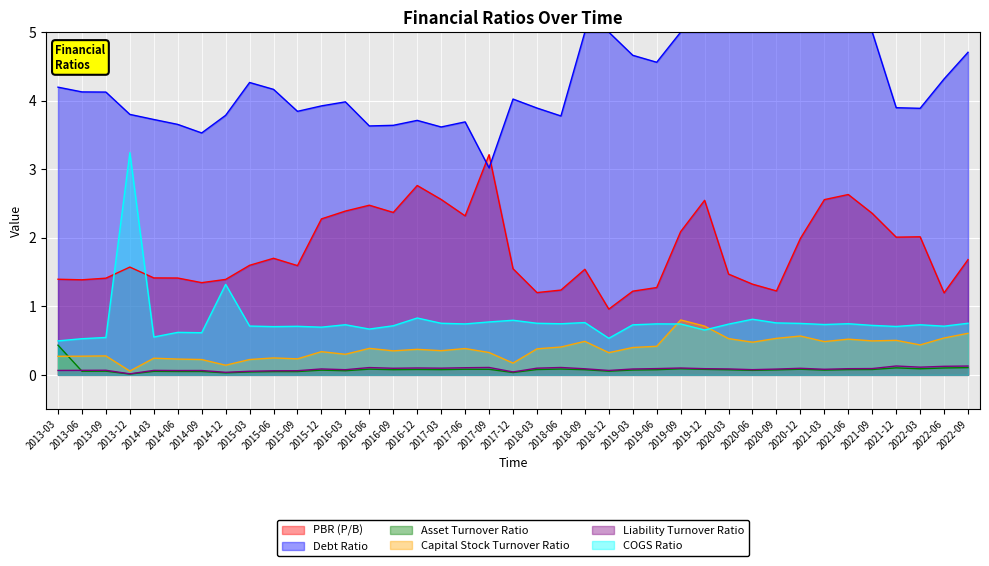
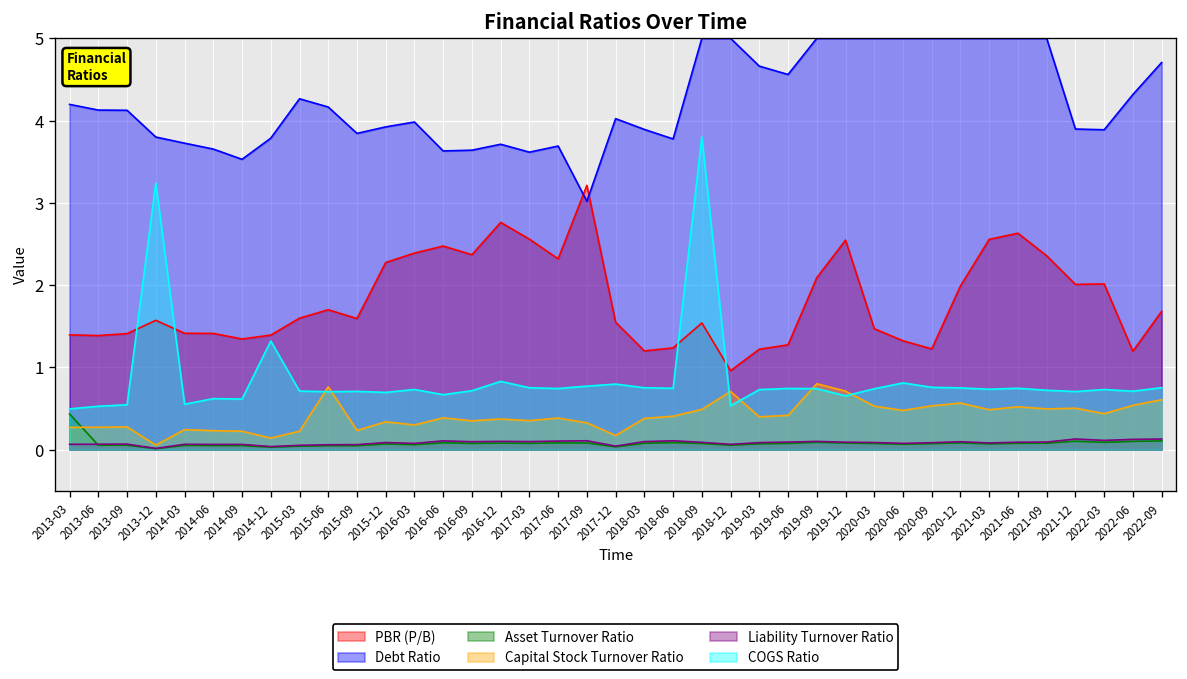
  {
    "PBR (P/B)": {
      "2013-03": 1.4,
      "2013-06": 1.4,
      "2013-09": 1.4,
      "2013-12": 1.6,
      "2014-03": 1.4,
      "2014-06": 1.4,
      "2014-09": 1.3,
      "2014-12": 1.4,
      "2015-03": 1.6,
      "2015-06": 1.7,
      "2015-09": 1.6,
      "2015-12": 2.3,
      "2016-03": 2.4,
      "2016-06": 2.5,
      "2016-09": 2.4,
      "2016-12": 2.8,
      "2017-03": 2.6,
      "2017-06": 2.3,
      "2017-09": 3.2,
      "2017-12": 1.5,
      "2018-03": 1.2,
      "2018-06": 1.2,
      "2018-09": 1.5,
      "2018-12": 1.0,
      "2019-03": 1.2,
      "2019-06": 1.3,
      "2019-09": 2.1,
      "2019-12": 2.5,
      "2020-03": 1.5,
      "2020-06": 1.3,
      "2020-09": 1.2,
      "2020-12": 2.0,
      "2021-03": 2.6,
      "2021-06": 2.6,
      "2021-09": 2.4,
      "2021-12": 2.0,
      "2022-03": 2.0,
      "2022-06": 1.2,
      "2022-09": 1.7
    },
    "Debt Ratio": {
      "2013-03": 4.2,
      "2013-06": 4.1,
      "2013-09": 4.1,
      "2013-12": 3.8,
      "2014-03": 3.7,
      "2014-06": 3.7,
      "2014-09": 3.5,
      "2014-12": 3.8,
      "2015-03": 4.3,
      "2015-06": 4.2,
      "2015-09": 3.8,
      "2015-12": 3.9,
      "2016-03": 4.0,
      "2016-06": 3.6,
      "2016-09": 3.6,
      "2016-12": 3.7,
      "2017-03": 3.6,
      "2017-06": 3.7,
      "2017-09": 3.0,
      "2017-12": 4.0,
      "2018-03": 3.9,
      "2018-06": 3.8,
      "2018-09": 5.0,
      "2018-12": 5.0,
      "2019-03": 4.7,
      "2019-06": 4.6,
      "2019-09": 5.0,
      "2019-12": 5.0,
      "2020-03": 5.0,
      "2020-06": 5.0,
      "2020-09": 5.0,
      "2020-12": 5.0,
      "2021-03": 5.0,
      "2021-06": 5.0,
      "2021-09": 5.0,
      "2021-12": 3.9,
      "2022-03": 3.9,
      "2022-06": 4.3,
      "2022-09": 4.7
    },
    "Asset Turnover Ratio": {
      "2013-03": 0.4
    },
    "Capital Stock Turnover Ratio": {
      "2013-03": 0.3,
      "2013-06": 0.3,
      "2013-09": 0.3,
      "2013-12": 0.1,
      "2014-03": 0.2,
      "2014-06": 0.2,
      "2014-09": 0.2,
      "2014-12": 0.1,
      "2015-03": 0.2,
-     "2015-06": 0.2,
+     "2015-06": 0.8,
      "2015-09": 0.2,
      "2015-12": 0.3,
      "2016-03": 0.3,
      "2016-06": 0.4,
      "2016-09": 0.4,
      "2016-12": 0.4,
      "2017-03": 0.4,
      "2017-06": 0.4,
      "2017-09": 0.3,
      "2017-12": 0.2,
      "2018-03": 0.4,
      "2018-06": 0.4,
      "2018-09": 0.5,
-     "2018-12": 0.3,
+     "2018-12": 0.7,
      "2019-03": 0.4,
      "2019-06": 0.4,
      "2019-09": 0.8,
      "2019-12": 0.7,
      "2020-03": 0.5,
      "2020-06": 0.5,
      "2020-09": 0.5,
      "2020-12": 0.6,
      "2021-03": 0.5,
      "2021-06": 0.5,
      "2021-09": 0.5,
      "2021-12": 0.5,
      "2022-03": 0.4,
      "2022-06": 0.5,
      "2022-09": 0.6
    },
    "Liability Turnover Ratio": {
      "2013-03": 0.1
    },
    "COGS Ratio": {
      "2013-03": 0.5,
      "2013-06": 0.5,
      "2013-09": 0.5,
      "2013-12": 3.2,
      "2014-03": 0.6,
      "2014-06": 0.6,
      "2014-09": 0.6,
      "2014-12": 1.3,
      "2015-03": 0.7,
      "2015-06": 0.7,
      "2015-09": 0.7,
      "2015-12": 0.7,
      "2016-03": 0.7,
      "2016-06": 0.7,
      "2016-09": 0.7,
      "2016-12": 0.8,
      "2017-03": 0.8,
      "2017-06": 0.7,
      "2017-09": 0.8,
      "2017-12": 0.8,
      "2018-03": 0.8,
      "2018-06": 0.7,
-     "2018-09": 0.8,
+     "2018-09": 3.8,
      "2018-12": 0.5,
      "2019-03": 0.7,
      "2019-06": 0.7,
      "2019-09": 0.7,
      "2019-12": 0.7,
      "2020-03": 0.7,
      "2020-06": 0.8,
      "2020-09": 0.8,
      "2020-12": 0.8,
      "2021-03": 0.7,
      "2021-06": 0.7,
      "2021-09": 0.7,
      "2021-12": 0.7,
      "2022-03": 0.7,
      "2022-06": 0.7,
      "2022-09": 0.8
    }
  }
